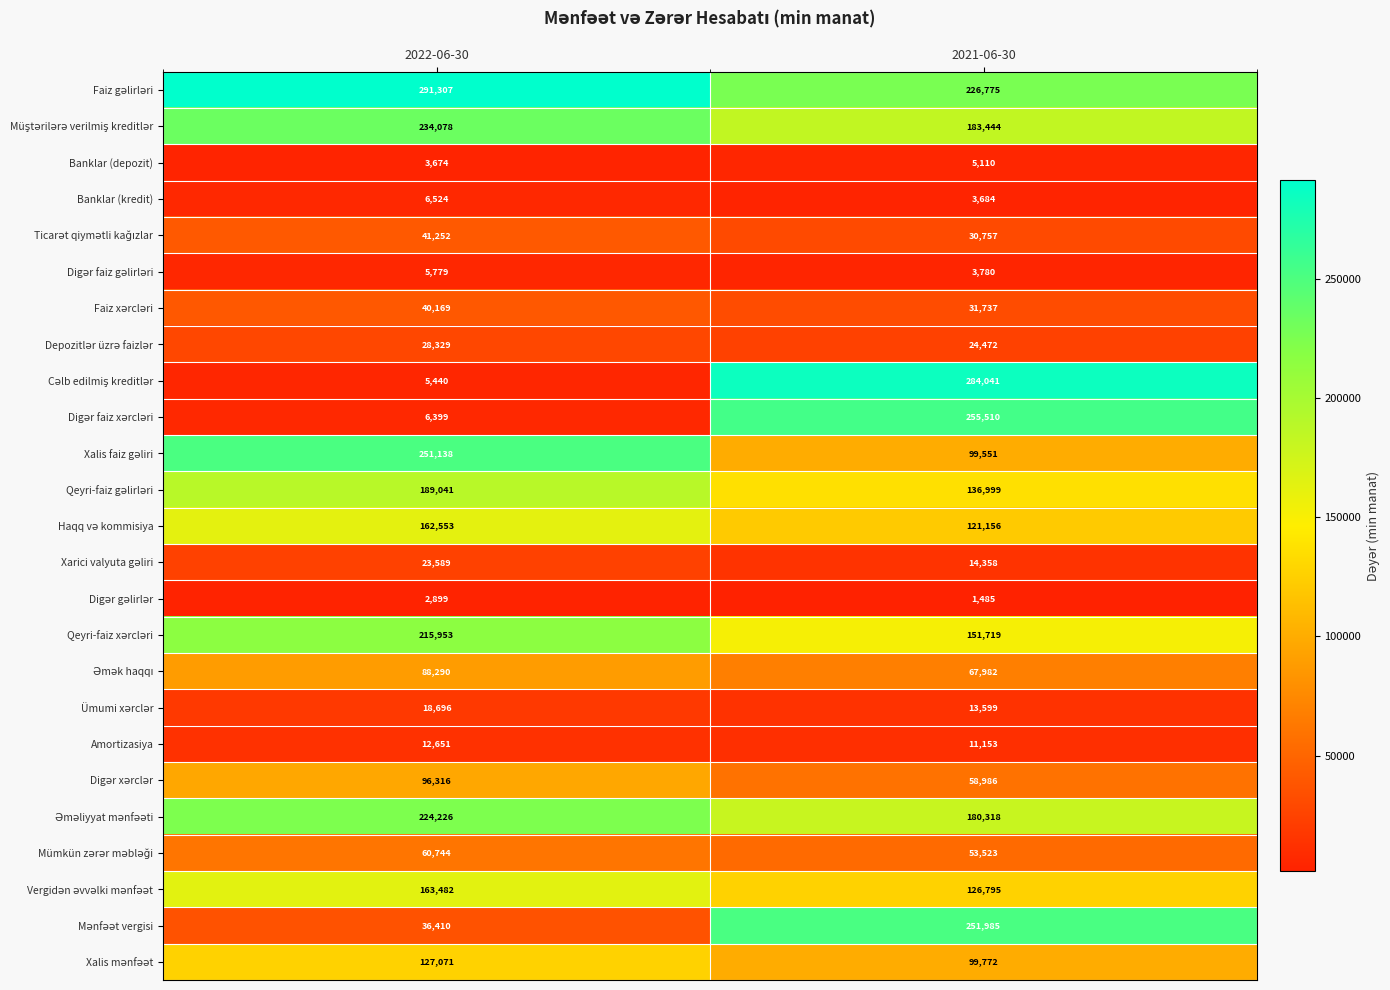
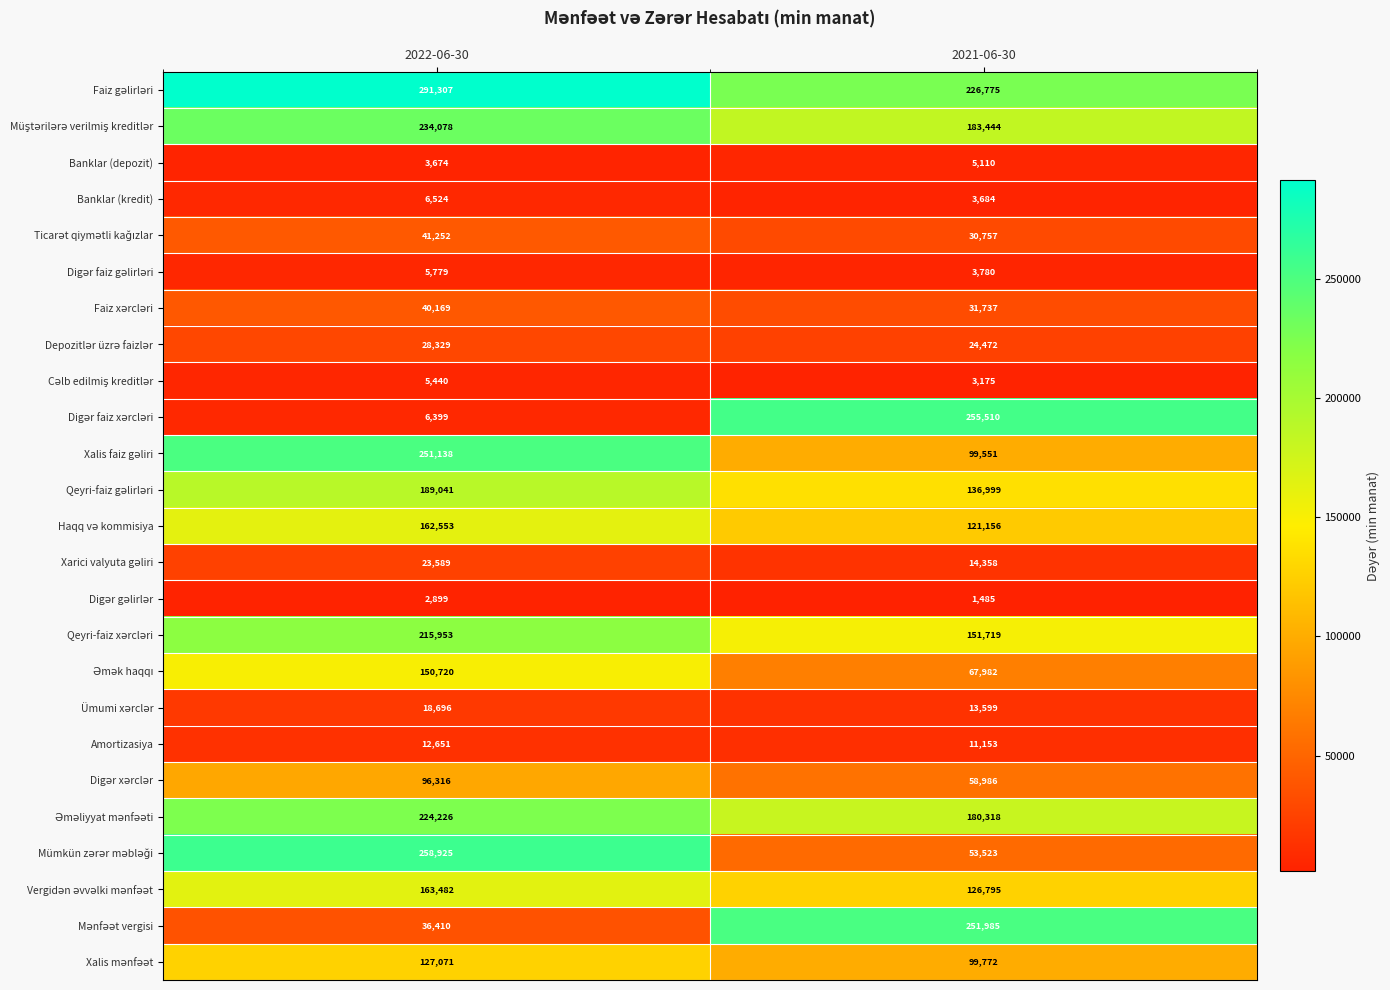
  {
    "Faiz gəlirləri": {
      "2022-06-30": "291,307",
      "2021-06-30": "226,775"
    },
    "Müştərilərə verilmiş kreditlər": {
      "2022-06-30": "234,078",
      "2021-06-30": "183,444"
    },
    "Banklar (depozit)": {
      "2022-06-30": "3,674",
      "2021-06-30": "5,110"
    },
    "Banklar (kredit)": {
      "2022-06-30": "6,524",
      "2021-06-30": "3,684"
    },
    "Ticarət qiymətli kağızlar": {
      "2022-06-30": "41,252",
      "2021-06-30": "30,757"
    },
    "Digər faiz gəlirləri": {
      "2022-06-30": "5,779",
      "2021-06-30": "3,780"
    },
    "Faiz xərcləri": {
      "2022-06-30": "40,169",
      "2021-06-30": "31,737"
    },
    "Depozitlər üzrə faizlər": {
      "2022-06-30": "28,329",
      "2021-06-30": "24,472"
    },
    "Cəlb edilmiş kreditlər": {
      "2022-06-30": "5,440",
-     "2021-06-30": "284,041"
+     "2021-06-30": "3,175"
    },
    "Digər faiz xərcləri": {
      "2022-06-30": "6,399",
      "2021-06-30": "255,510"
    },
    "Xalis faiz gəliri": {
      "2022-06-30": "251,138",
      "2021-06-30": "99,551"
    },
    "Qeyri-faiz gəlirləri": {
      "2022-06-30": "189,041",
      "2021-06-30": "136,999"
    },
    "Haqq və kommisiya": {
      "2022-06-30": "162,553",
      "2021-06-30": "121,156"
    },
    "Xarici valyuta gəliri": {
      "2022-06-30": "23,589",
      "2021-06-30": "14,358"
    },
    "Digər gəlirlər": {
      "2022-06-30": "2,899",
      "2021-06-30": "1,485"
    },
    "Qeyri-faiz xərcləri": {
      "2022-06-30": "215,953",
      "2021-06-30": "151,719"
    },
    "Əmək haqqı": {
-     "2022-06-30": "88,290",
+     "2022-06-30": "150,720",
      "2021-06-30": "67,982"
    },
    "Ümumi xərclər": {
      "2022-06-30": "18,696",
      "2021-06-30": "13,599"
    },
    "Amortizasiya": {
      "2022-06-30": "12,651",
      "2021-06-30": "11,153"
    },
    "Digər xərclər": {
      "2022-06-30": "96,316",
      "2021-06-30": "58,986"
    },
    "Əməliyyat mənfəəti": {
      "2022-06-30": "224,226",
      "2021-06-30": "180,318"
    },
    "Mümkün zərər məbləği": {
-     "2022-06-30": "60,744",
+     "2022-06-30": "258,925",
      "2021-06-30": "53,523"
    },
    "Vergidən əvvəlki mənfəət": {
      "2022-06-30": "163,482",
      "2021-06-30": "126,795"
    },
    "Mənfəət vergisi": {
      "2022-06-30": "36,410",
      "2021-06-30": "251,985"
    },
    "Xalis mənfəət": {
      "2022-06-30": "127,071",
      "2021-06-30": "99,772"
    }
  }
